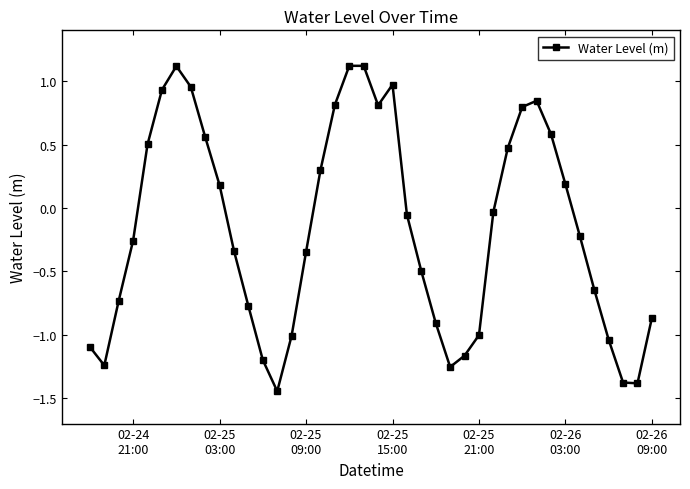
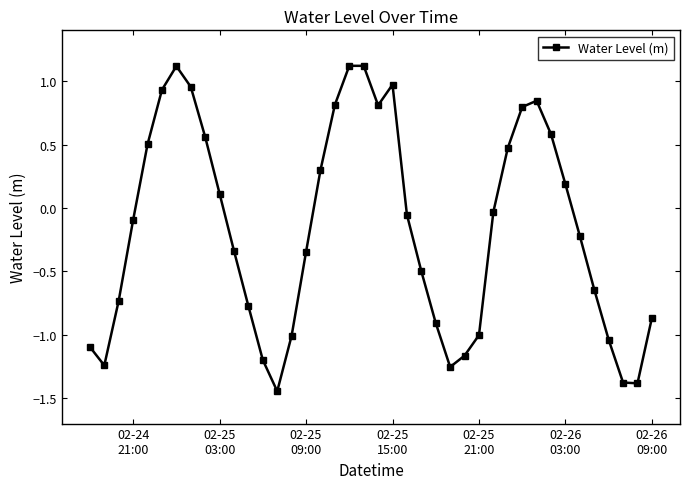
  {
-   "02-24 21:00": -0.26,
-   "02-25 03:00": 0.18,
+   "02-24 21:00": -0.10,
+   "02-25 03:00": 0.11,
    "02-25 09:00": -0.35,
    "02-25 15:00": 0.97,
    "02-25 21:00": -1.00,
    "02-26 03:00": 0.19,
    "02-26 09:00": -0.87
  }
